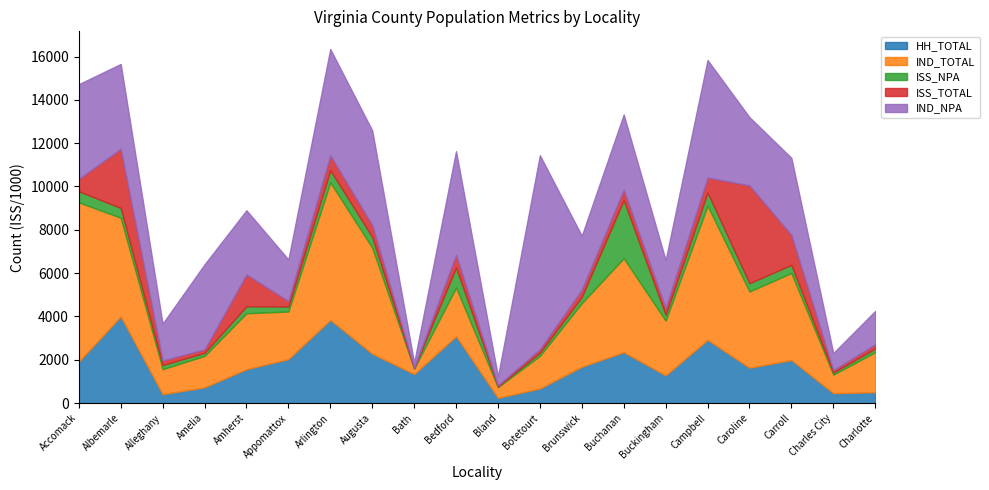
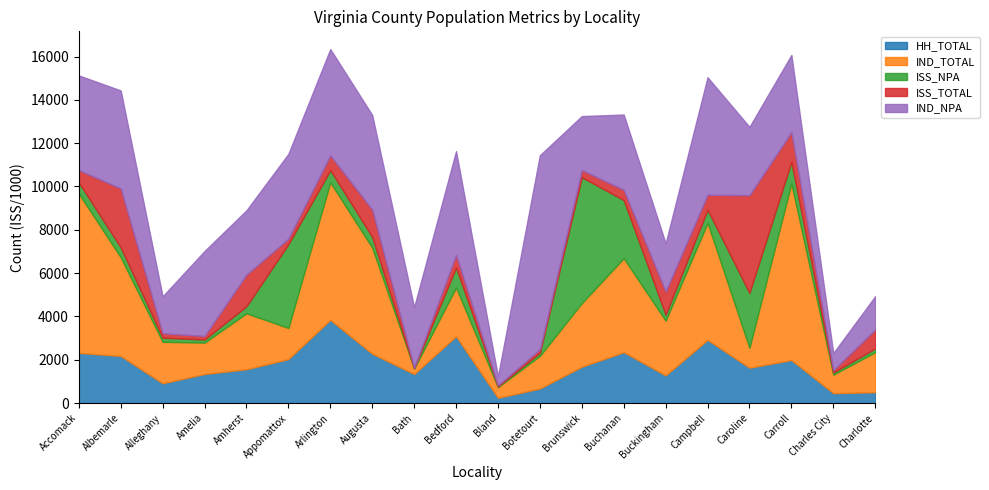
  {
    "HH_TOTAL": {
-     "Accomack": 1900,
-     "Albemarle": 4000,
-     "Alleghany": 400,
-     "Amelia": 700,
+     "Accomack": 2300,
+     "Albemarle": 2200,
+     "Alleghany": 900,
+     "Amelia": 1300,
      "Amherst": 1600,
      "Appomattox": 2000,
      "Arlington": 3800,
      "Augusta": 2300,
      "Bath": 1300,
      "Bedford": 3100,
      "Bland": 200,
      "Botetourt": 700,
      "Brunswick": 1700,
      "Buchanan": 2400,
      "Buckingham": 1300,
      "Campbell": 2900,
      "Caroline": 1600,
      "Carroll": 2000,
      "Charles City": 500,
      "Charlotte": 500
    },
    "IND_TOTAL": {
      "Accomack": 7400,
      "Albemarle": 4600,
-     "Alleghany": 1200,
+     "Alleghany": 1900,
      "Amelia": 1400,
      "Amherst": 2600,
-     "Appomattox": 2200,
+     "Appomattox": 1400,
      "Arlington": 6300,
      "Augusta": 4900,
      "Bedford": 2200,
      "Botetourt": 1500,
      "Brunswick": 2900,
      "Buchanan": 4300,
      "Buckingham": 2500,
-     "Campbell": 6200,
-     "Caroline": 3500,
-     "Carroll": 4000,
+     "Campbell": 5400,
+     "Caroline": 900,
+     "Carroll": 8200,
      "Charlotte": 1800
    },
    "ISS_NPA": {
      "Accomack": 500,
      "Albemarle": 500,
      "Alleghany": 200,
      "Amelia": 100,
      "Amherst": 300,
-     "Appomattox": 200,
+     "Appomattox": 3900,
      "Arlington": 600,
      "Augusta": 500,
      "Bedford": 900,
      "Botetourt": 100,
-     "Brunswick": 300,
+     "Brunswick": 5800,
      "Buchanan": 2700,
      "Buckingham": 300,
      "Campbell": 600,
-     "Caroline": 400,
-     "Carroll": 400,
+     "Caroline": 2500,
+     "Carroll": 1000,
      "Charlotte": 200
    },
    "ISS_TOTAL": {
      "Accomack": 600,
      "Albemarle": 2700,
      "Alleghany": 200,
      "Amelia": 200,
      "Amherst": 1500,
      "Appomattox": 300,
      "Arlington": 700,
-     "Augusta": 500,
+     "Augusta": 1300,
      "Bedford": 600,
      "Botetourt": 200,
      "Brunswick": 300,
      "Buchanan": 500,
-     "Buckingham": 300,
+     "Buckingham": 1100,
      "Campbell": 700,
      "Caroline": 4500,
      "Carroll": 1400,
-     "Charlotte": 200
+     "Charlotte": 900
    },
    "IND_NPA": {
      "Accomack": 4400,
-     "Albemarle": 3900,
+     "Albemarle": 4500,
      "Alleghany": 1700,
      "Amelia": 3900,
      "Amherst": 3000,
-     "Appomattox": 1900,
+     "Appomattox": 3900,
      "Arlington": 4900,
      "Augusta": 4400,
-     "Bath": 200,
+     "Bath": 2800,
      "Bedford": 4800,
      "Bland": 400,
      "Botetourt": 9000,
      "Brunswick": 2500,
      "Buchanan": 3500,
      "Buckingham": 2200,
      "Campbell": 5400,
      "Caroline": 3200,
      "Carroll": 3600,
      "Charles City": 800,
      "Charlotte": 1500
    }
  }
